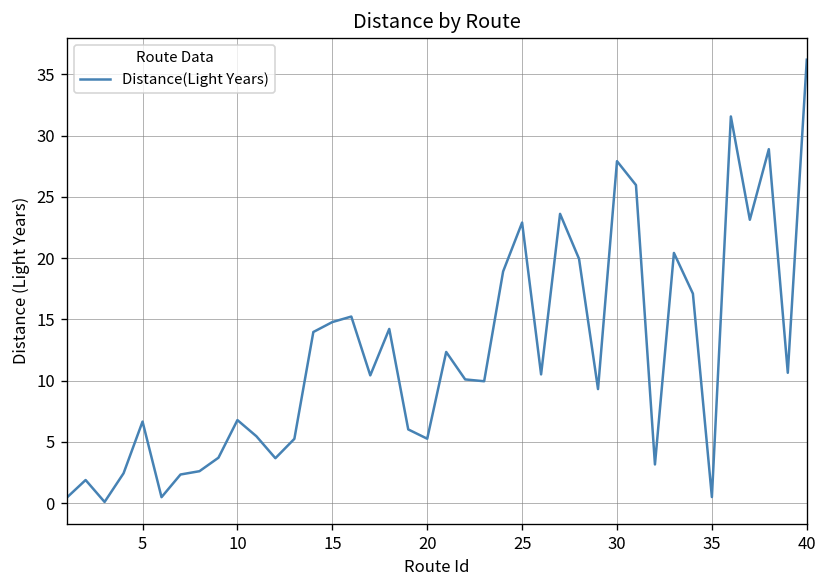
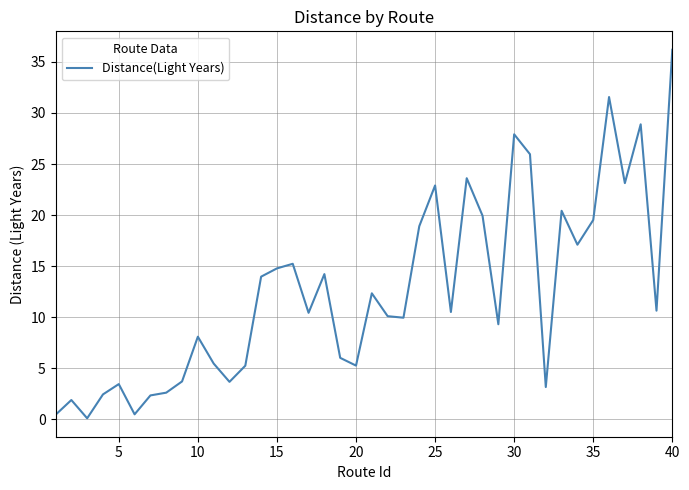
  {
-   "5": 6.7,
-   "10": 6.8,
+   "5": 3.5,
+   "10": 8.1,
    "15": 14.8,
    "20": 5.3,
    "25": 22.9,
    "30": 27.9,
-   "35": 0.5,
+   "35": 19.5,
    "40": 36.2
  }
